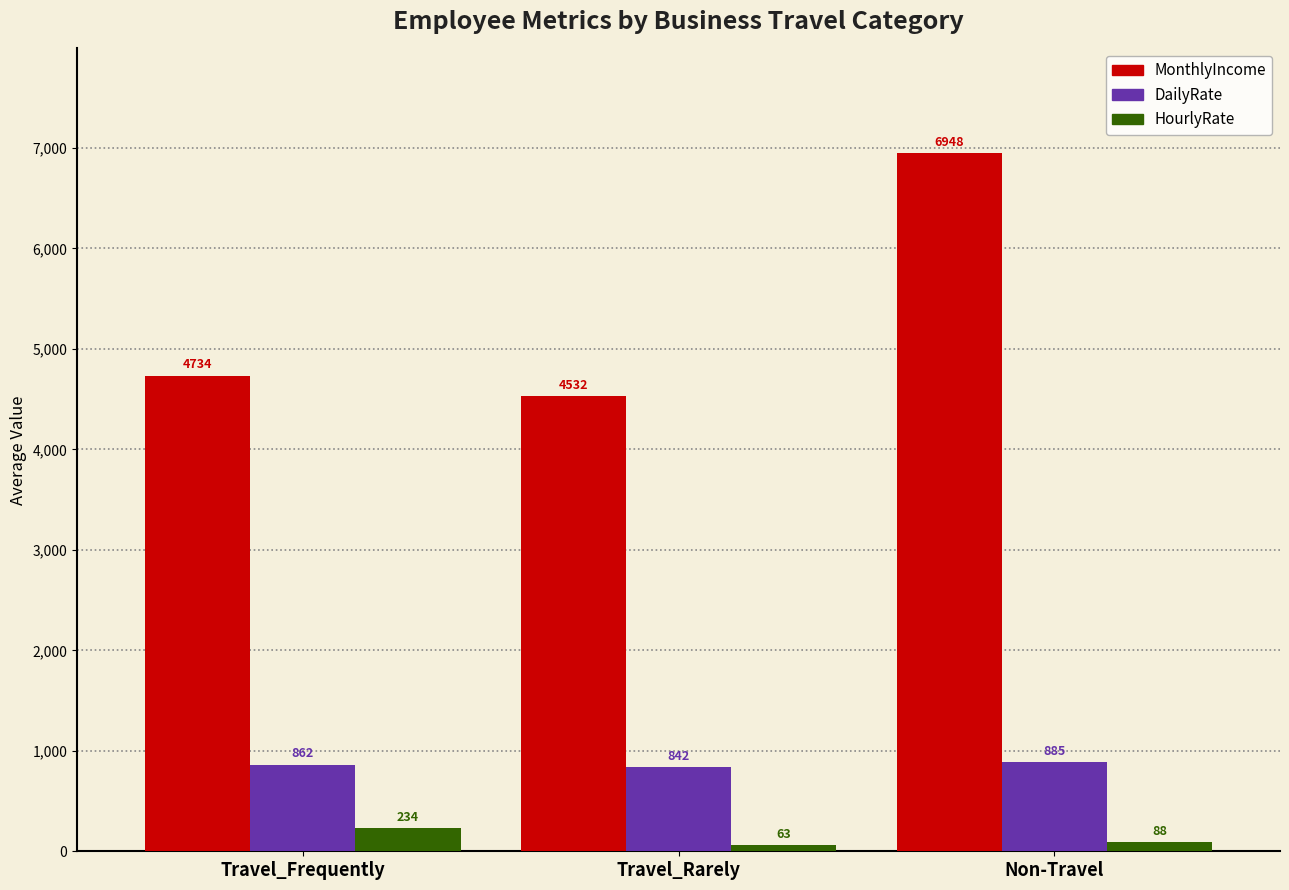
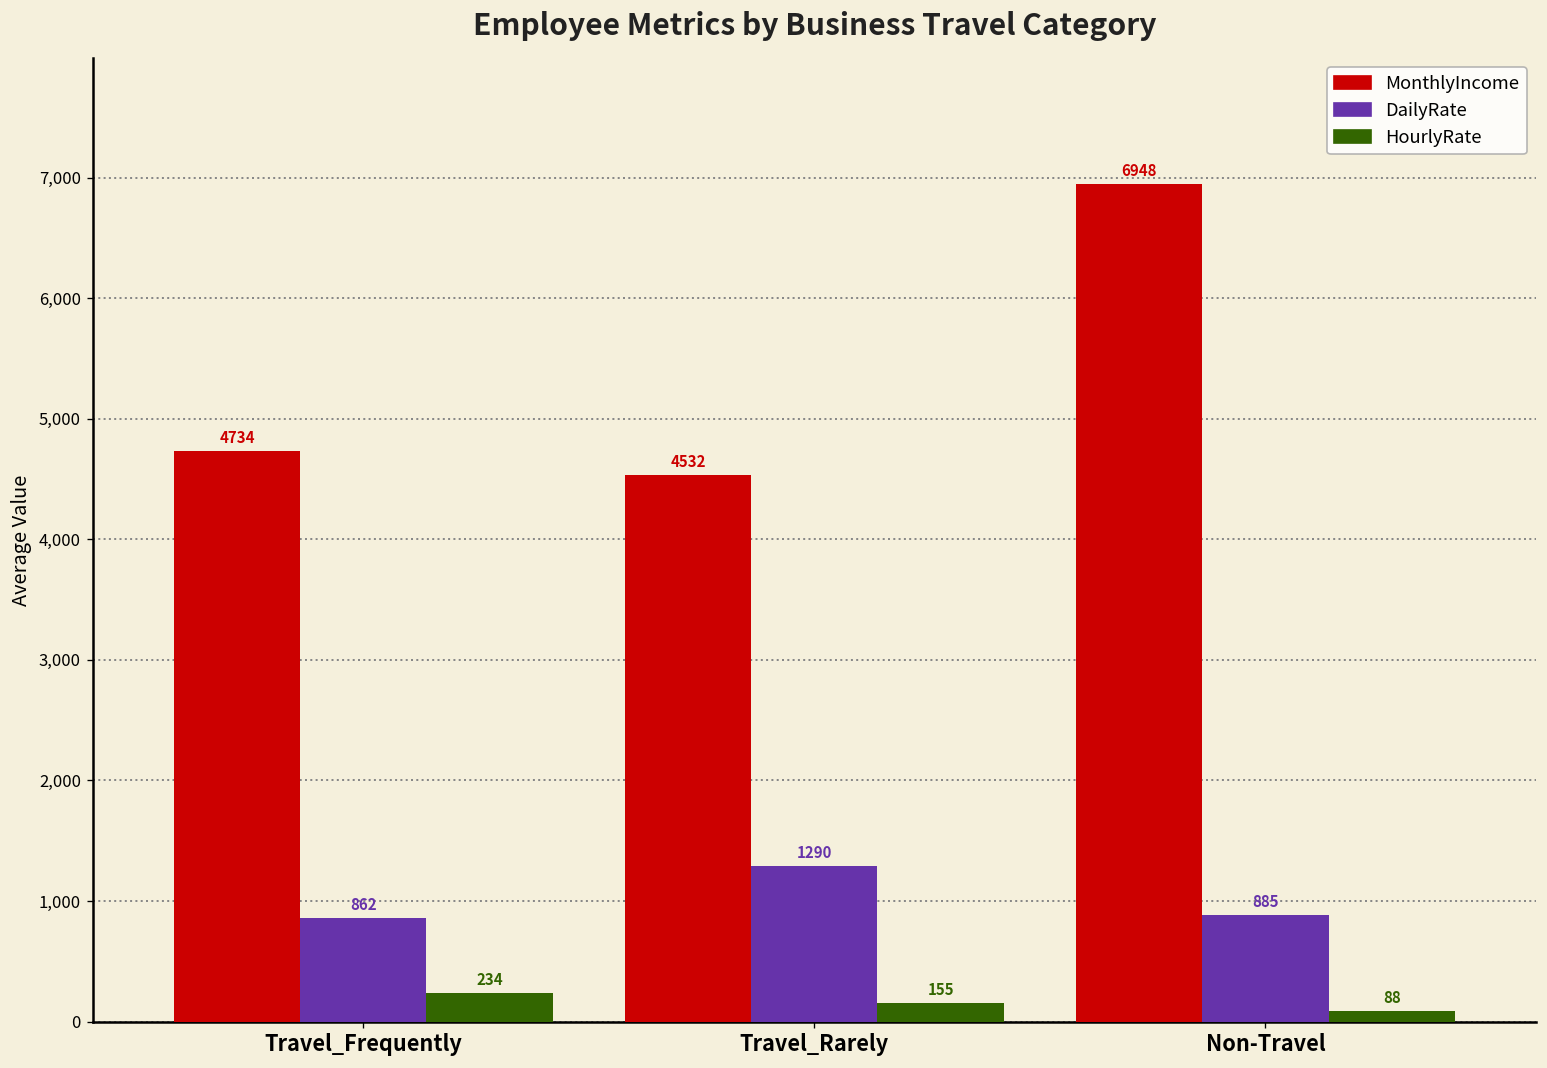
  {
    "MonthlyIncome": {
      "Travel_Frequently": 4734,
      "Travel_Rarely": 4532,
      "Non-Travel": 6948
    },
    "DailyRate": {
      "Travel_Frequently": 862,
-     "Travel_Rarely": 842,
+     "Travel_Rarely": 1290,
      "Non-Travel": 885
    },
    "HourlyRate": {
      "Travel_Frequently": 234,
-     "Travel_Rarely": 63,
+     "Travel_Rarely": 155,
      "Non-Travel": 88
    }
  }
